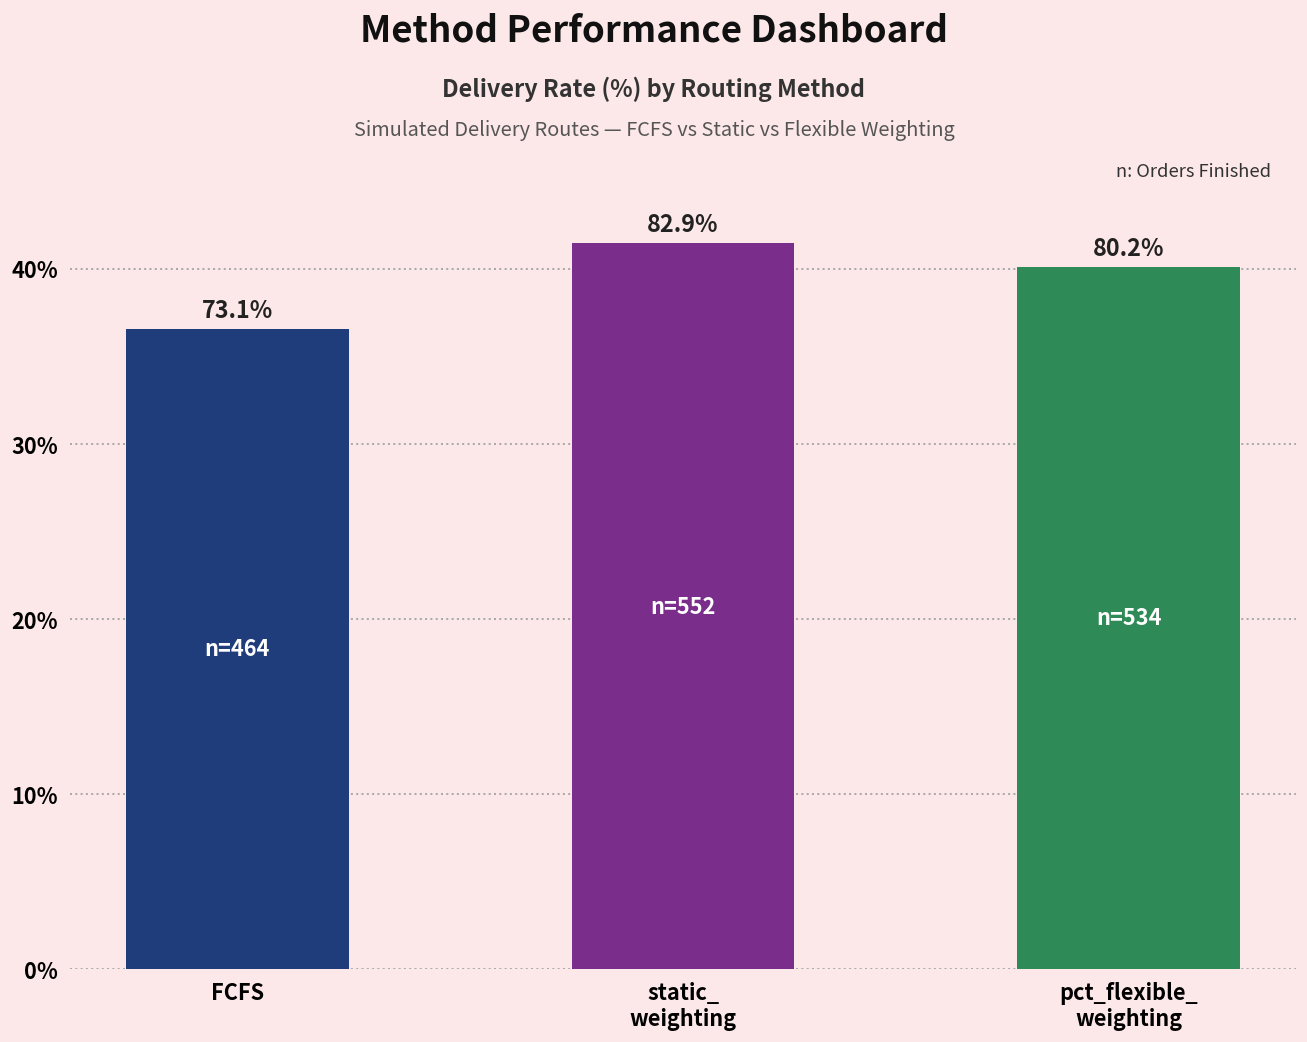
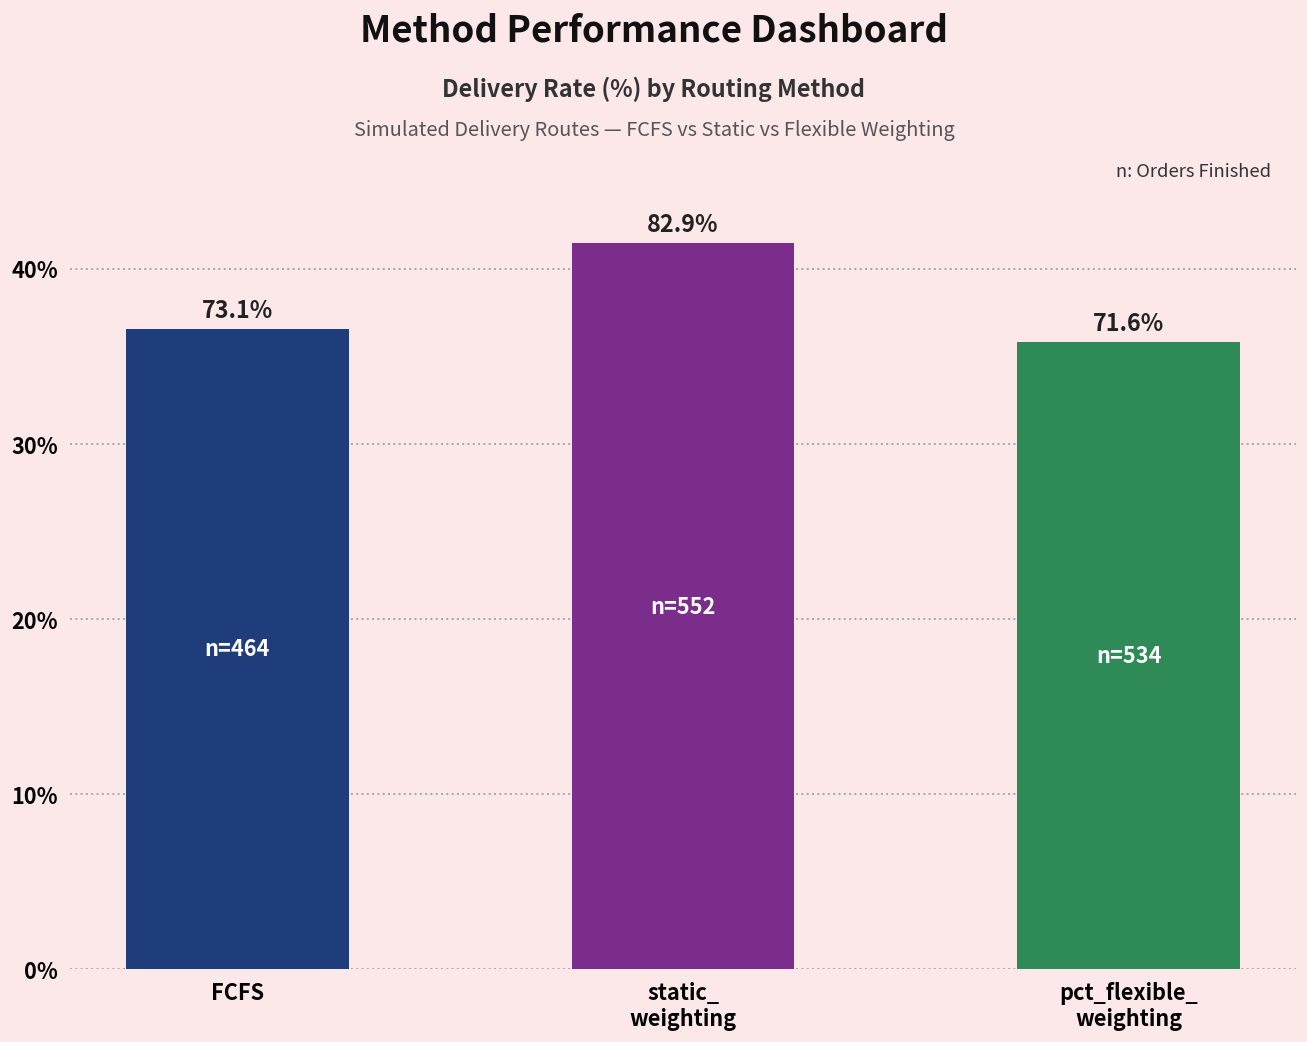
  {
    "FCFS": "73.1%",
    "static_ weighting": "82.9%",
-   "pct_flexible_ weighting": "80.2%"
+   "pct_flexible_ weighting": "71.6%"
  }
